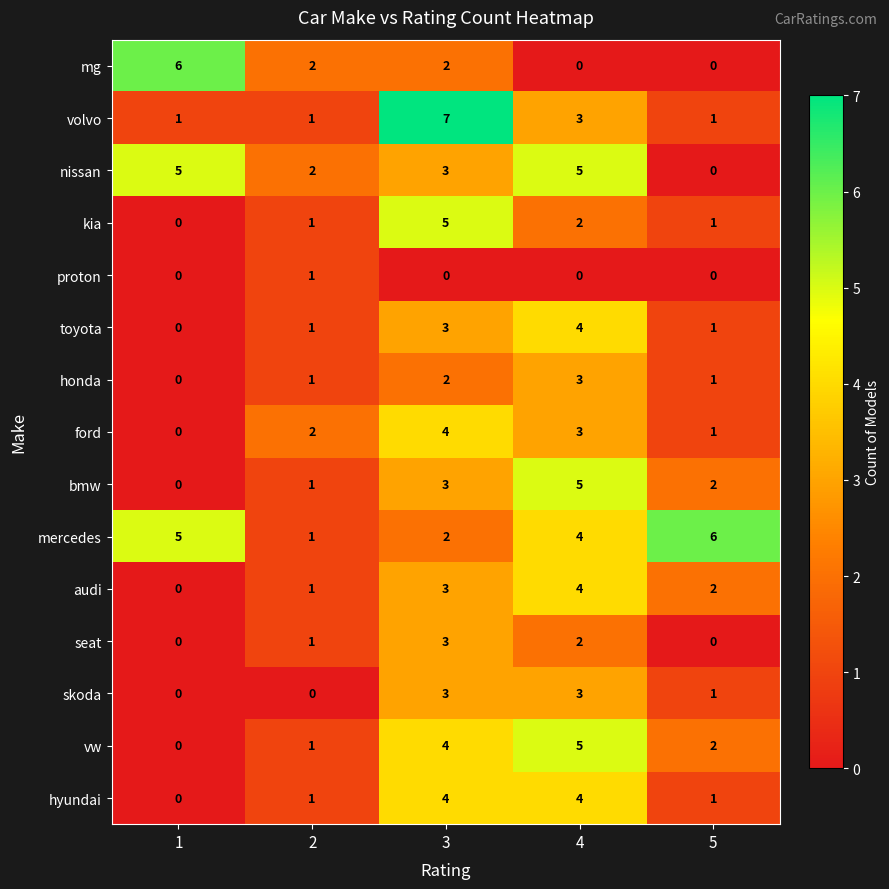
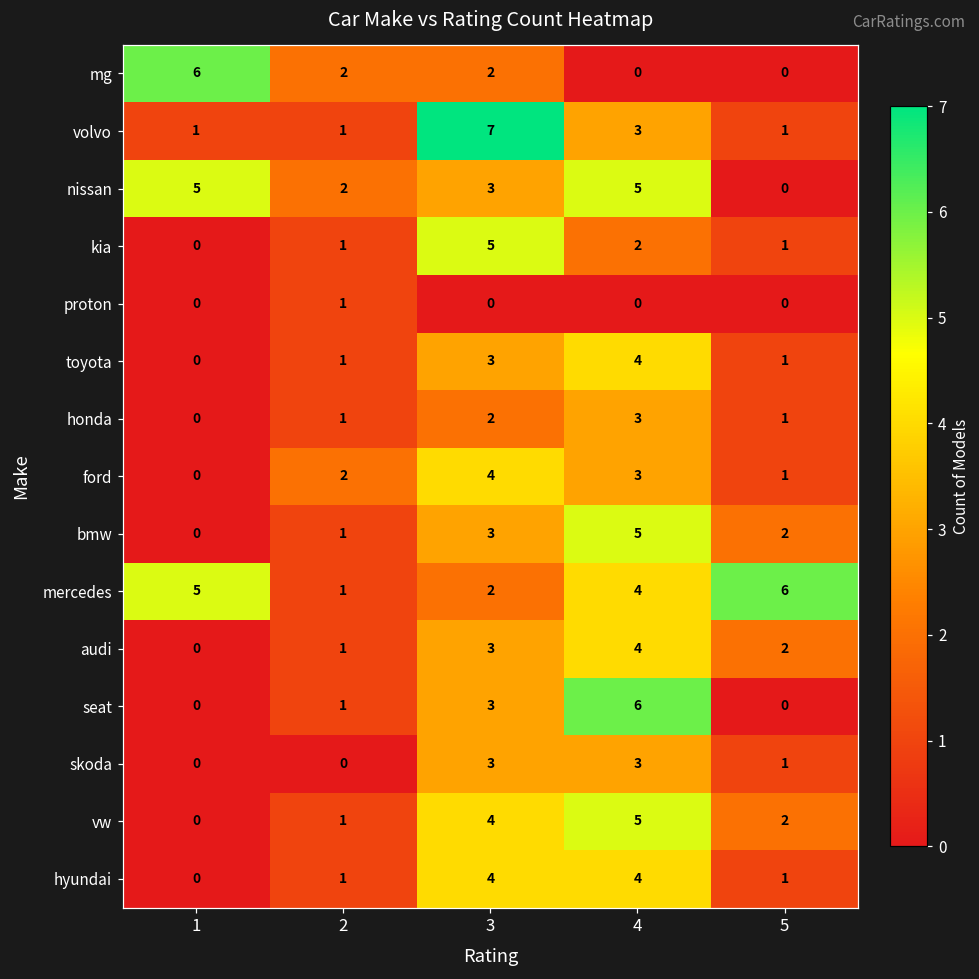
  {
    "mg": {
      "1": 6,
      "2": 2,
      "3": 2,
      "4": 0,
      "5": 0
    },
    "volvo": {
      "1": 1,
      "2": 1,
      "3": 7,
      "4": 3,
      "5": 1
    },
    "nissan": {
      "1": 5,
      "2": 2,
      "3": 3,
      "4": 5,
      "5": 0
    },
    "kia": {
      "1": 0,
      "2": 1,
      "3": 5,
      "4": 2,
      "5": 1
    },
    "proton": {
      "1": 0,
      "2": 1,
      "3": 0,
      "4": 0,
      "5": 0
    },
    "toyota": {
      "1": 0,
      "2": 1,
      "3": 3,
      "4": 4,
      "5": 1
    },
    "honda": {
      "1": 0,
      "2": 1,
      "3": 2,
      "4": 3,
      "5": 1
    },
    "ford": {
      "1": 0,
      "2": 2,
      "3": 4,
      "4": 3,
      "5": 1
    },
    "bmw": {
      "1": 0,
      "2": 1,
      "3": 3,
      "4": 5,
      "5": 2
    },
    "mercedes": {
      "1": 5,
      "2": 1,
      "3": 2,
      "4": 4,
      "5": 6
    },
    "audi": {
      "1": 0,
      "2": 1,
      "3": 3,
      "4": 4,
      "5": 2
    },
    "seat": {
      "1": 0,
      "2": 1,
      "3": 3,
-     "4": 2,
+     "4": 6,
      "5": 0
    },
    "skoda": {
      "1": 0,
      "2": 0,
      "3": 3,
      "4": 3,
      "5": 1
    },
    "vw": {
      "1": 0,
      "2": 1,
      "3": 4,
      "4": 5,
      "5": 2
    },
    "hyundai": {
      "1": 0,
      "2": 1,
      "3": 4,
      "4": 4,
      "5": 1
    }
  }
